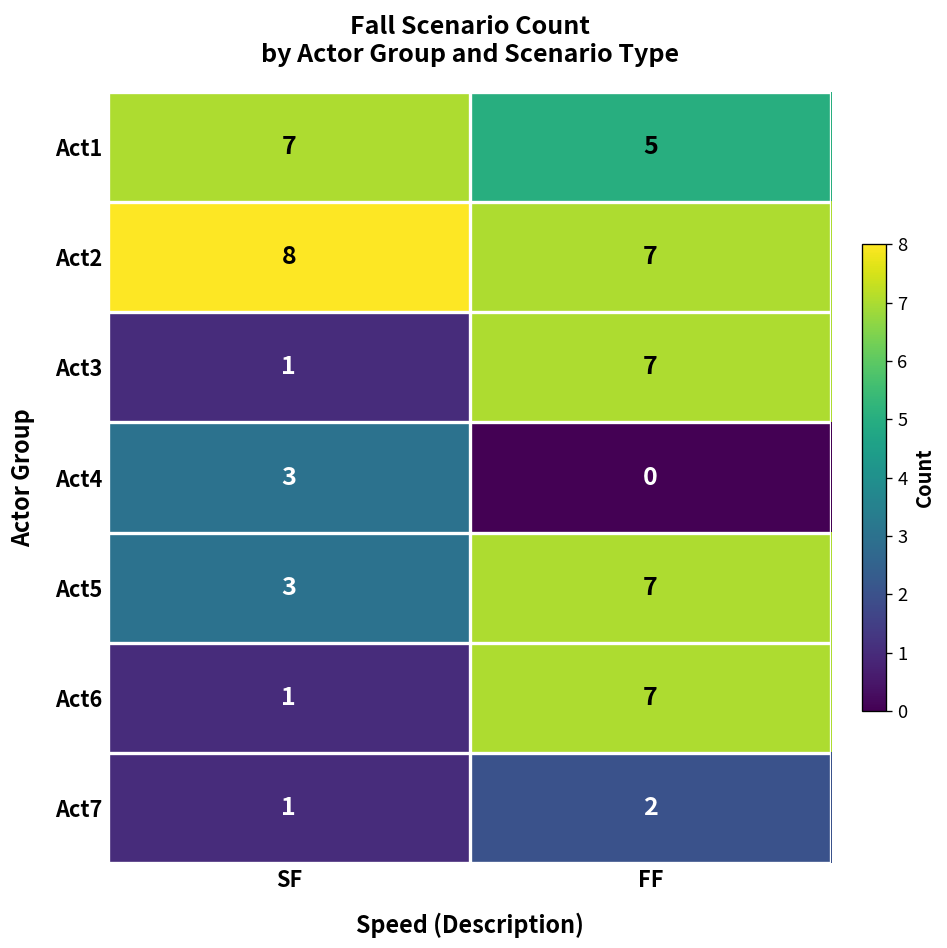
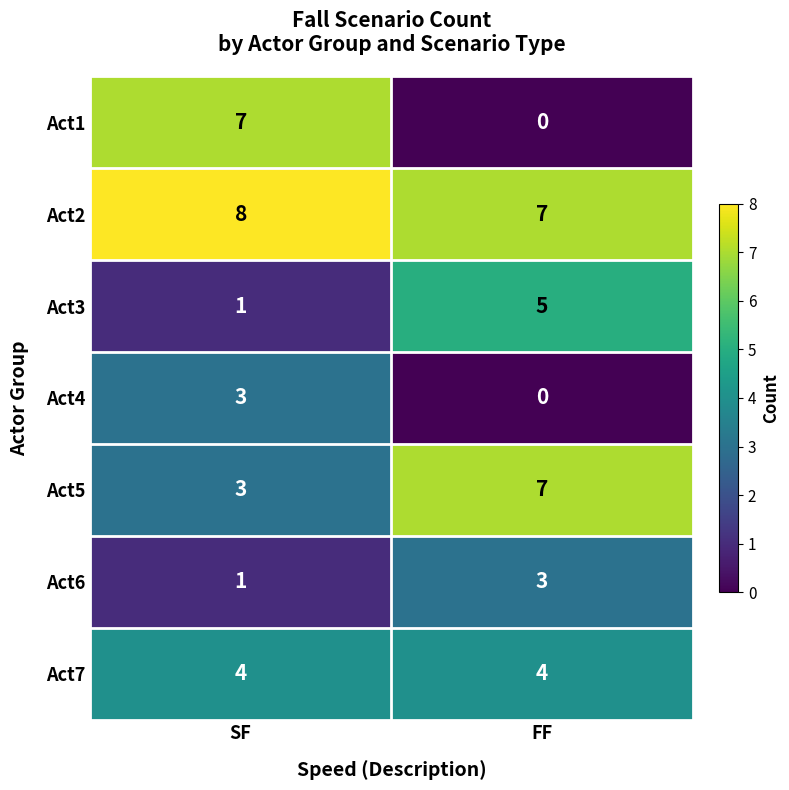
  {
    "Act1": {
      "SF": 7,
-     "FF": 5
+     "FF": 0
    },
    "Act2": {
      "SF": 8,
      "FF": 7
    },
    "Act3": {
      "SF": 1,
-     "FF": 7
+     "FF": 5
    },
    "Act4": {
      "SF": 3,
      "FF": 0
    },
    "Act5": {
      "SF": 3,
      "FF": 7
    },
    "Act6": {
      "SF": 1,
-     "FF": 7
+     "FF": 3
    },
    "Act7": {
-     "SF": 1,
-     "FF": 2
+     "SF": 4,
+     "FF": 4
    }
  }
